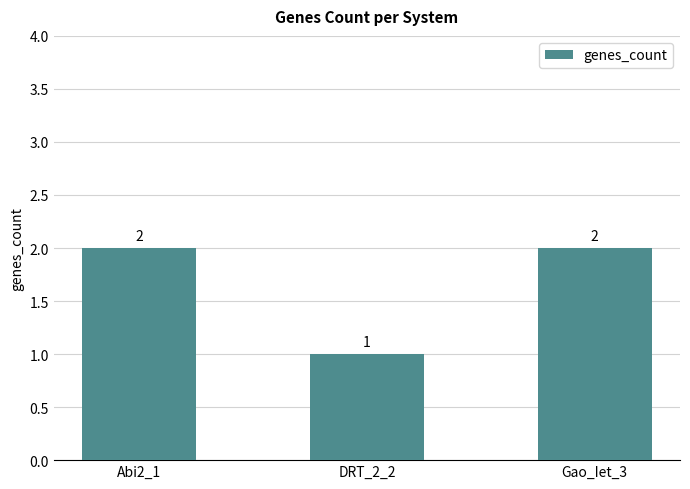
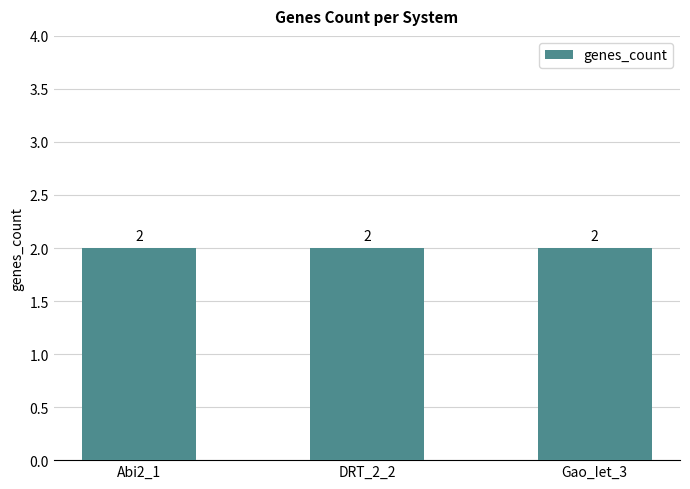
  {
    "Abi2_1": 2,
-   "DRT_2_2": 1,
+   "DRT_2_2": 2,
    "Gao_Iet_3": 2
  }
